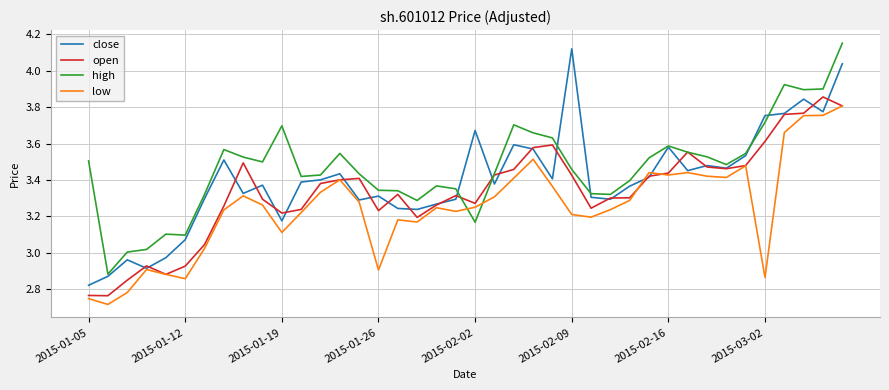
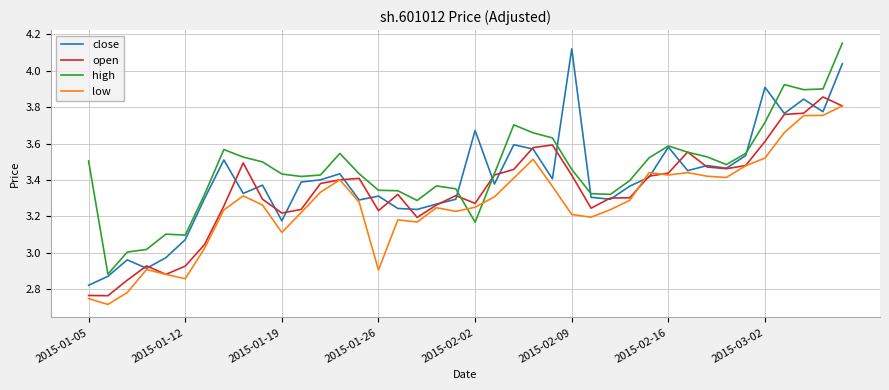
  {
    "close": {
      "2015-01-05": 2.82,
      "2015-01-12": 3.07,
      "2015-01-19": 3.18,
      "2015-01-26": 3.31,
      "2015-02-02": 3.67,
      "2015-02-09": 4.12,
-     "2015-03-02": 3.75
+     "2015-03-02": 3.91
    },
    "open": {
      "2015-01-05": 2.77,
      "2015-01-12": 2.93,
      "2015-01-19": 3.22,
      "2015-01-26": 3.23,
      "2015-02-02": 3.27,
      "2015-02-09": 3.43,
      "2015-03-02": 3.61
    },
    "high": {
      "2015-01-05": 3.51,
      "2015-01-12": 3.10,
-     "2015-01-19": 3.70,
+     "2015-01-19": 3.43,
      "2015-01-26": 3.34,
      "2015-02-02": 3.17,
      "2015-02-09": 3.46,
      "2015-03-02": 3.72
    },
    "low": {
      "2015-01-05": 2.75,
      "2015-01-12": 2.86,
      "2015-01-19": 3.11,
      "2015-01-26": 2.91,
      "2015-02-02": 3.25,
      "2015-02-09": 3.21,
-     "2015-03-02": 2.86
+     "2015-03-02": 3.52
    }
  }
